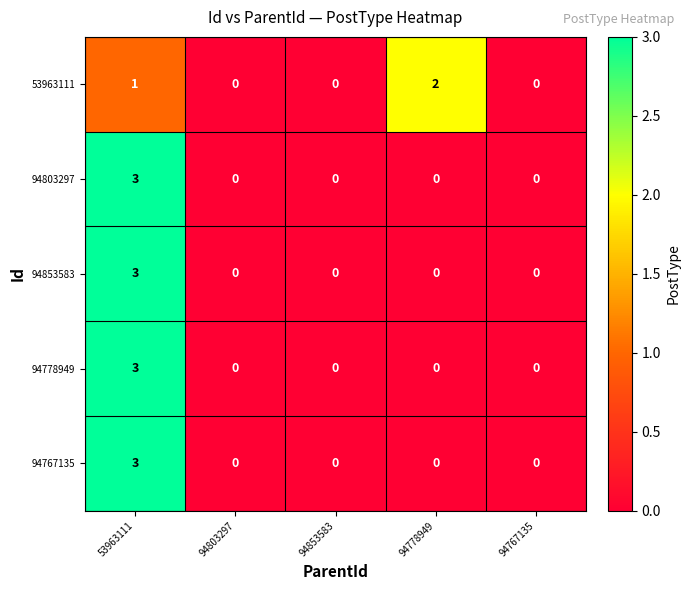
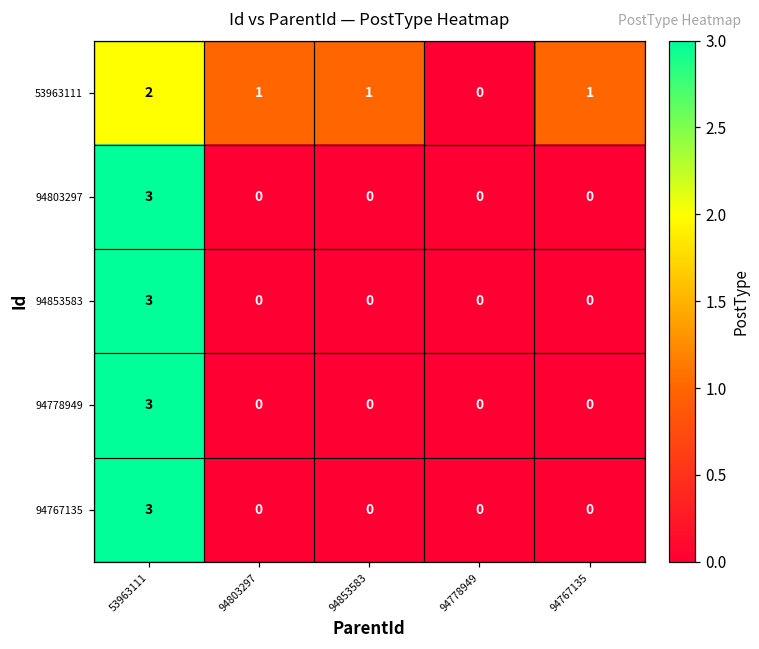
  {
    "53963111": {
-     "53963111": 1,
-     "94803297": 0,
-     "94853583": 0,
-     "94778949": 2,
-     "94767135": 0
+     "53963111": 2,
+     "94803297": 1,
+     "94853583": 1,
+     "94778949": 0,
+     "94767135": 1
    },
    "94803297": {
      "53963111": 3,
      "94803297": 0,
      "94853583": 0,
      "94778949": 0,
      "94767135": 0
    },
    "94853583": {
      "53963111": 3,
      "94803297": 0,
      "94853583": 0,
      "94778949": 0,
      "94767135": 0
    },
    "94778949": {
      "53963111": 3,
      "94803297": 0,
      "94853583": 0,
      "94778949": 0,
      "94767135": 0
    },
    "94767135": {
      "53963111": 3,
      "94803297": 0,
      "94853583": 0,
      "94778949": 0,
      "94767135": 0
    }
  }
